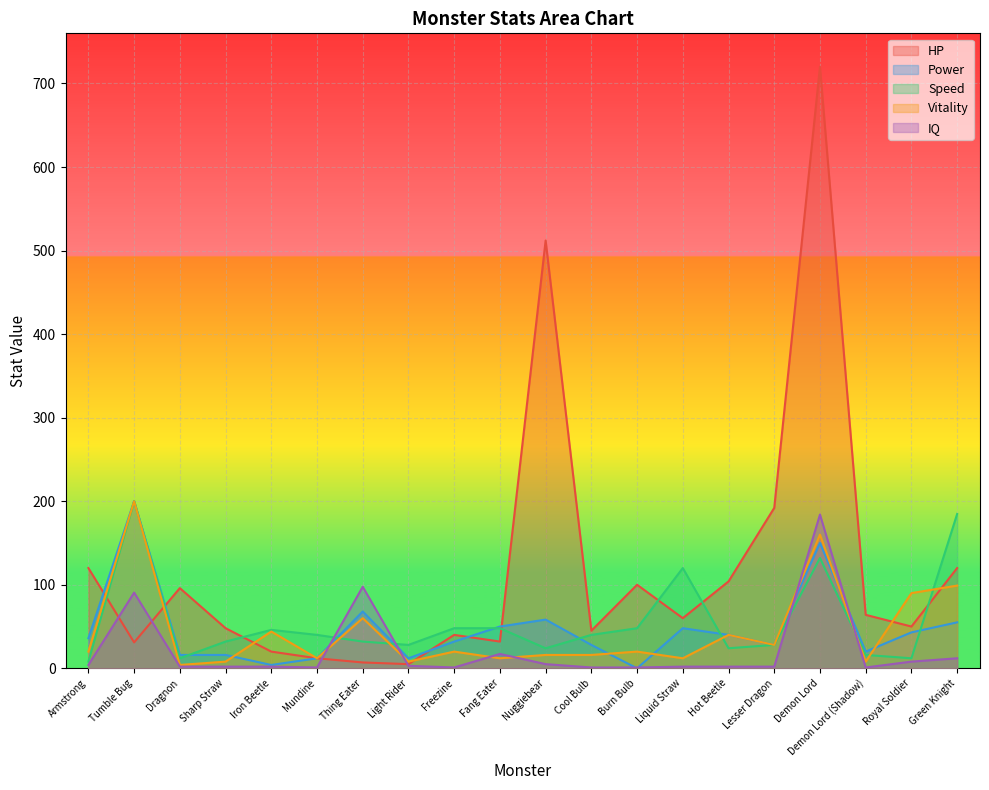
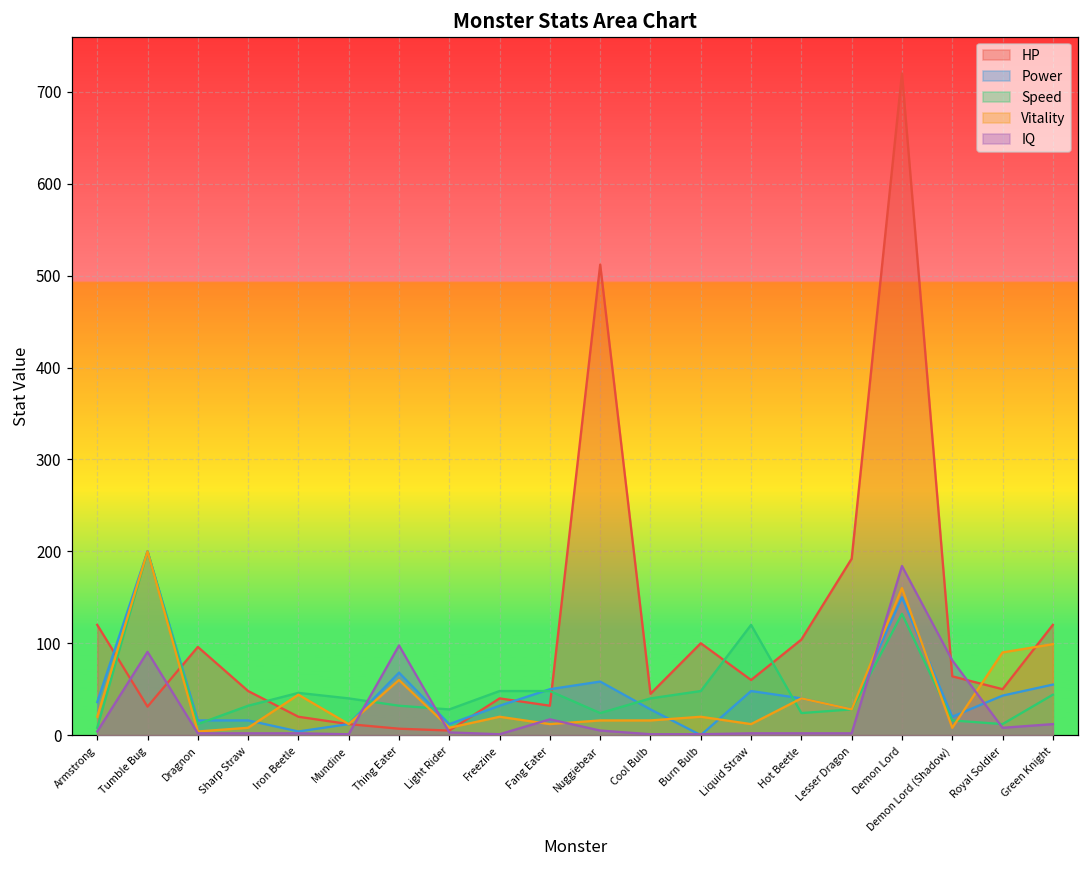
  {
    "Power": {
      "Armstrong": 40,
      "Dragnon": 20,
      "Sharp Straw": 20,
      "Thing Eater": 70,
      "Light Rider": 10,
      "Freezine": 30,
      "Nuggiebear": 60,
      "Cool Bulb": 30,
      "Liquid Straw": 50,
      "Demon Lord": 150,
      "Demon Lord (Shadow)": 20,
      "Royal Soldier": 40,
      "Green Knight": 60
    },
    "Speed": {
      "Armstrong": 10,
      "Dragnon": 10,
      "Sharp Straw": 30,
      "Mundine": 40,
      "Thing Eater": 30,
      "Light Rider": 30,
      "Freezine": 50,
      "Nuggiebear": 20,
      "Cool Bulb": 40,
      "Burn Bulb": 50,
      "Liquid Straw": 120,
      "Hot Beetle": 20,
      "Demon Lord": 130,
      "Demon Lord (Shadow)": 20,
      "Royal Soldier": 10,
-     "Green Knight": 180
+     "Green Knight": 40
    },
    "IQ": {
      "Armstrong": 0,
      "Tumble Bug": 90,
      "Sharp Straw": 0,
      "Mundine": 0,
      "Thing Eater": 100,
      "Freezine": 0,
      "Fang Eater": 20,
      "Nuggiebear": 10,
      "Cool Bulb": 0,
      "Liquid Straw": 0,
      "Hot Beetle": 0,
      "Lesser Dragon": 0,
      "Demon Lord": 180,
-     "Demon Lord (Shadow)": 0,
+     "Demon Lord (Shadow)": 80,
      "Royal Soldier": 10,
      "Green Knight": 10
    }
  }
